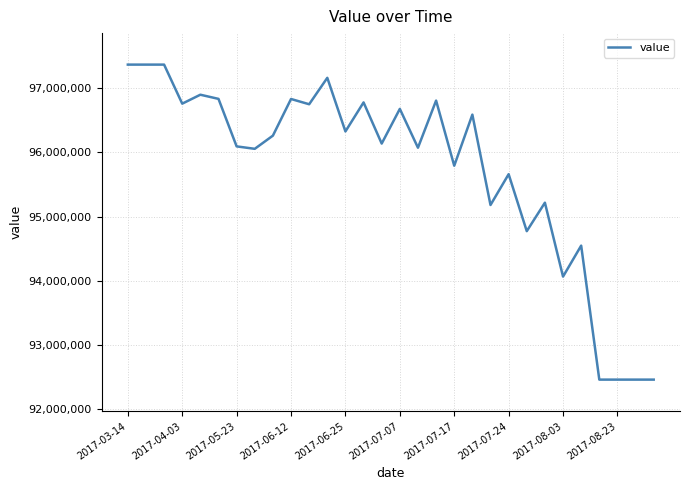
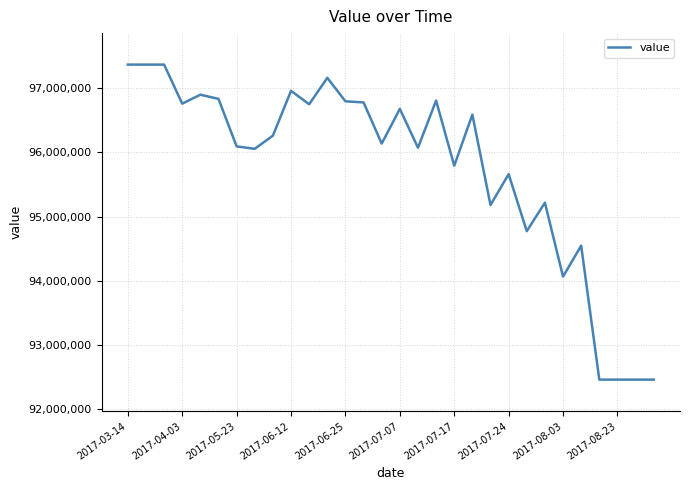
  {
    "2017-03-14": "97,400,000",
    "2017-04-03": "96,800,000",
    "2017-05-23": "96,100,000",
-   "2017-06-12": "96,800,000",
-   "2017-06-25": "96,300,000",
+   "2017-06-12": "97,000,000",
+   "2017-06-25": "96,800,000",
    "2017-07-07": "96,700,000",
    "2017-07-17": "95,800,000",
    "2017-07-24": "95,700,000",
    "2017-08-03": "94,100,000",
    "2017-08-23": "92,500,000"
  }
